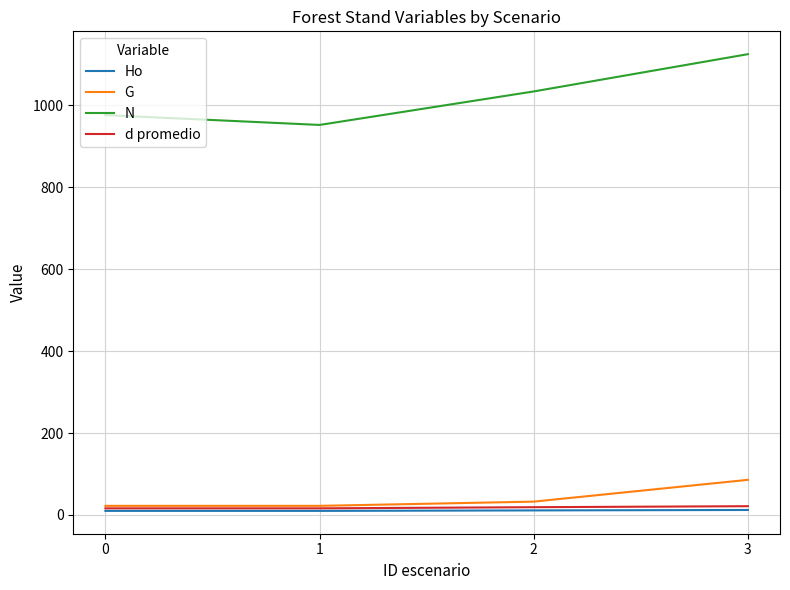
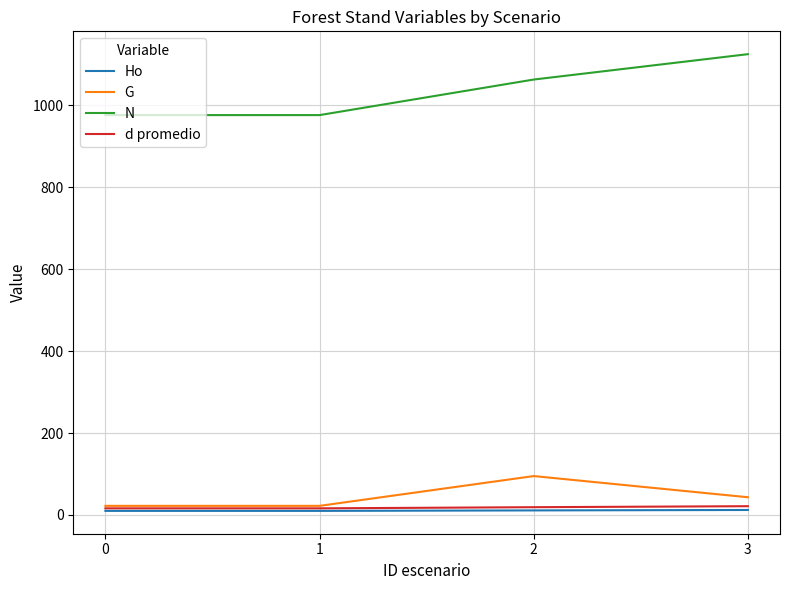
  {
    "Ho": {
      "0": 10,
      "1": 10,
      "2": 10,
      "3": 10
    },
    "G": {
-     "2": 30,
-     "3": 90
+     "2": 90,
+     "3": 40
    },
    "N": {
-     "1": 950,
-     "2": 1030,
+     "1": 980,
+     "2": 1060,
      "3": 1120
    },
    "d promedio": {
      "2": 20,
      "3": 20
    }
  }
